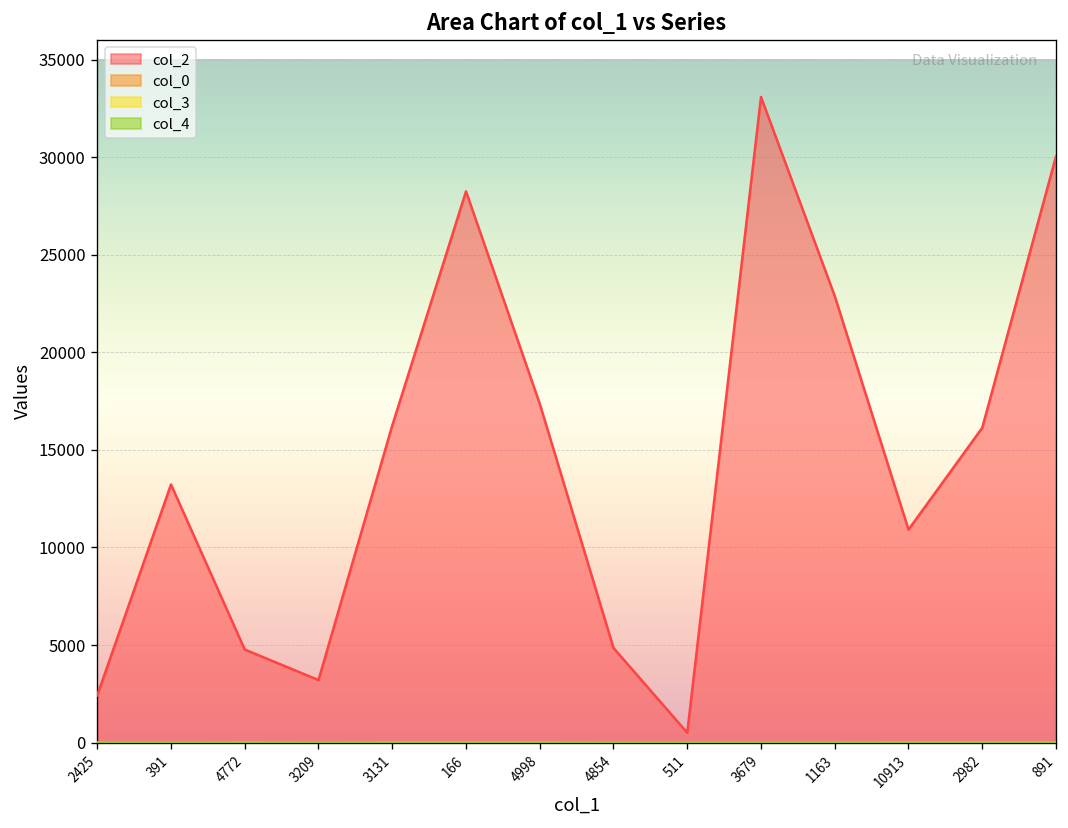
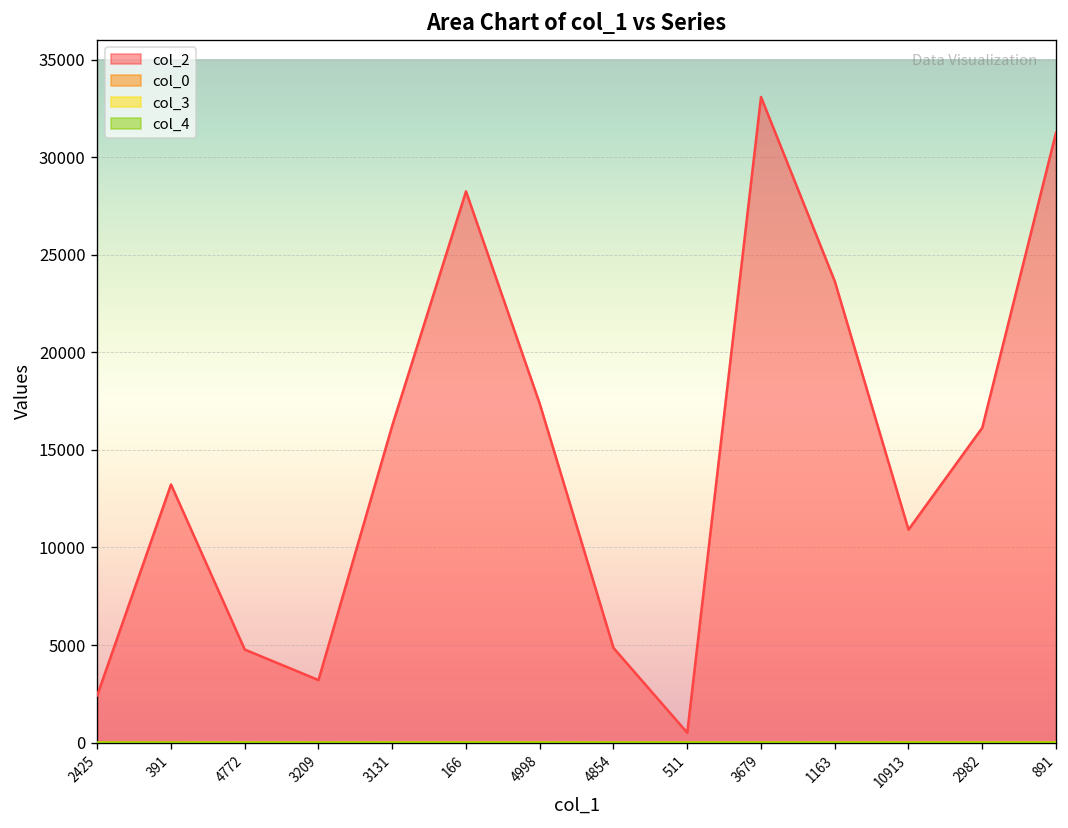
  {
    "col_2": {
      "2425": 2400,
      "391": 13200,
      "4772": 4800,
      "3209": 3200,
      "3131": 16200,
      "166": 28200,
      "4998": 17400,
      "4854": 4900,
      "511": 500,
      "3679": 33100,
-     "1163": 22900,
+     "1163": 23600,
      "10913": 10900,
      "2982": 16100,
-     "891": 30000
+     "891": 31200
    }
  }
